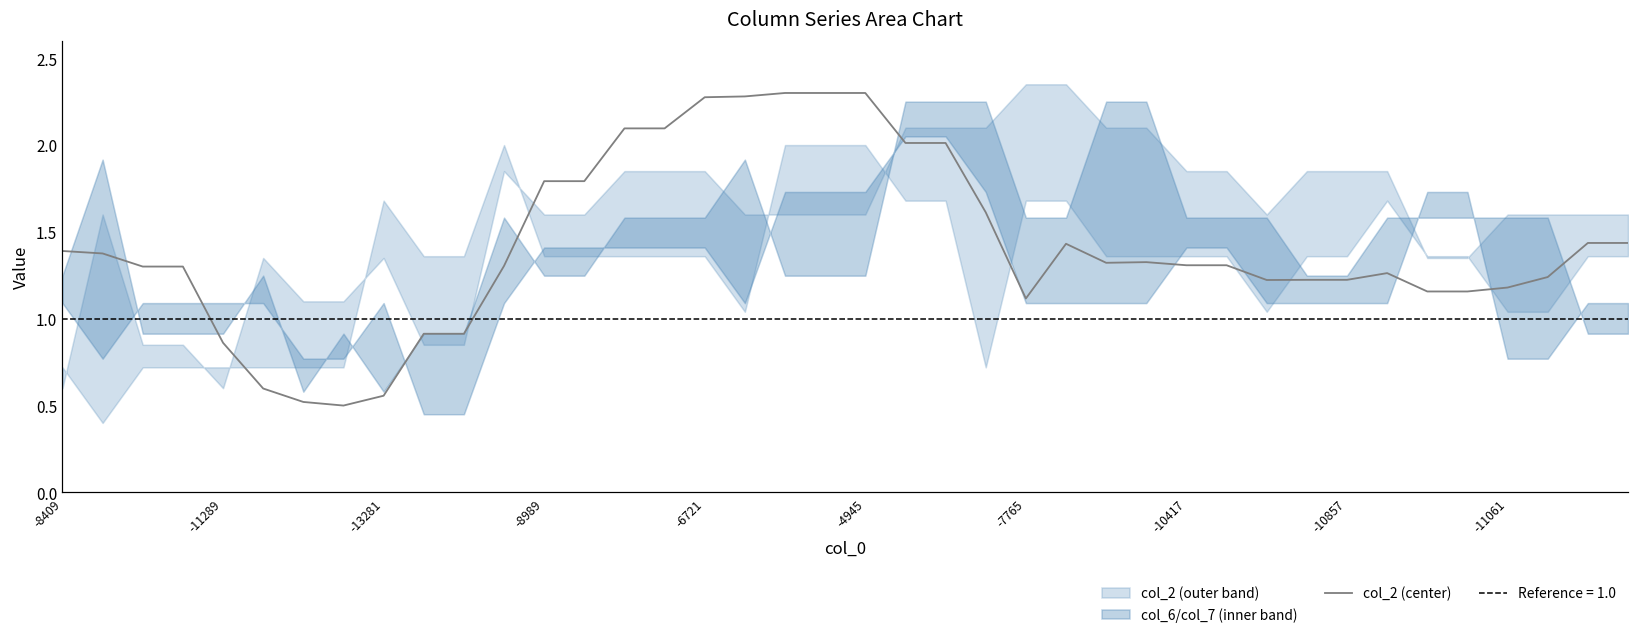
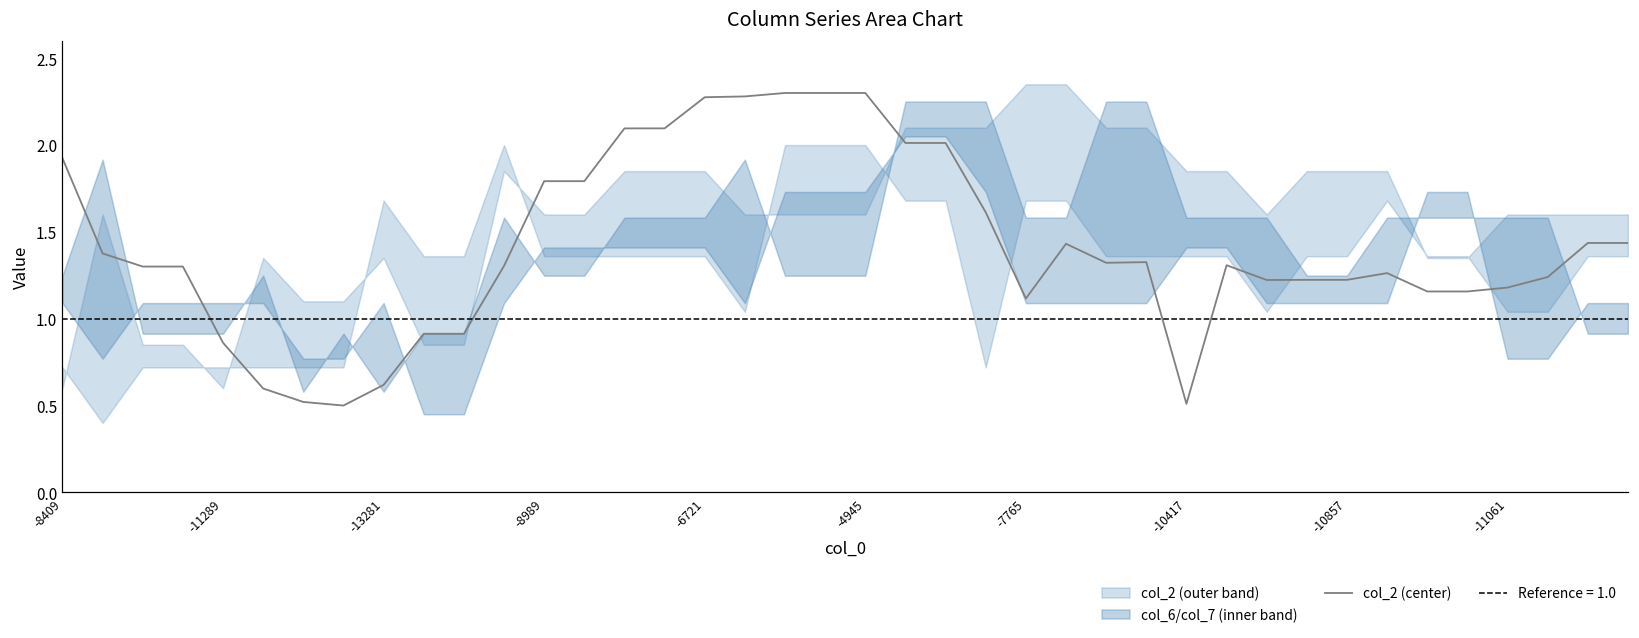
  {
    "col_2 (center)": {
-     "-8409": 1.39,
+     "-8409": 1.92,
      "-11289": 0.86,
-     "-13281": 0.56,
+     "-13281": 0.62,
      "-8989": 1.79,
      "-6721": 2.28,
      "-4945": 2.30,
      "-7765": 1.12,
-     "-10417": 1.31,
+     "-10417": 0.51,
      "-10857": 1.22,
      "-11061": 1.18
    }
  }
